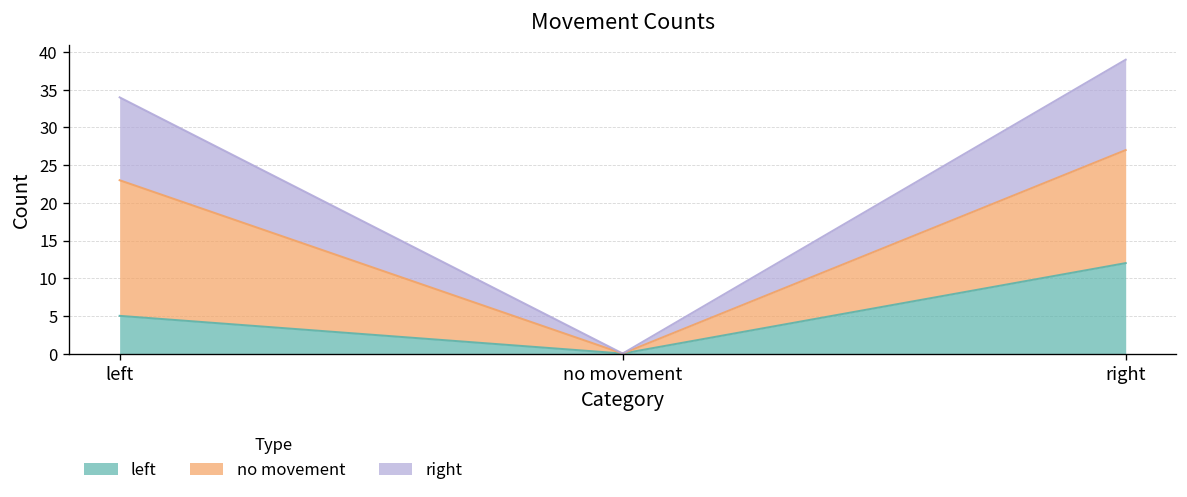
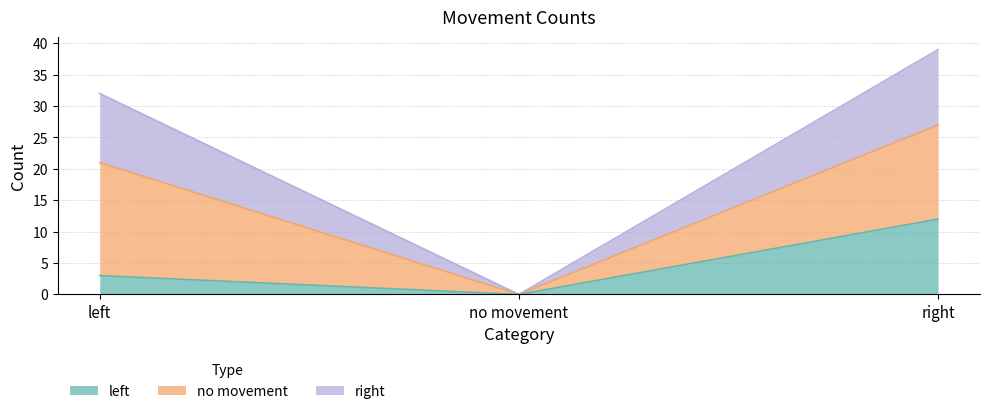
  {
    "left": {
-     "left": 5,
+     "left": 3,
      "right": 12
    },
    "no movement": {
      "left": 18,
      "right": 15
    },
    "right": {
      "left": 11,
      "right": 12
    }
  }
